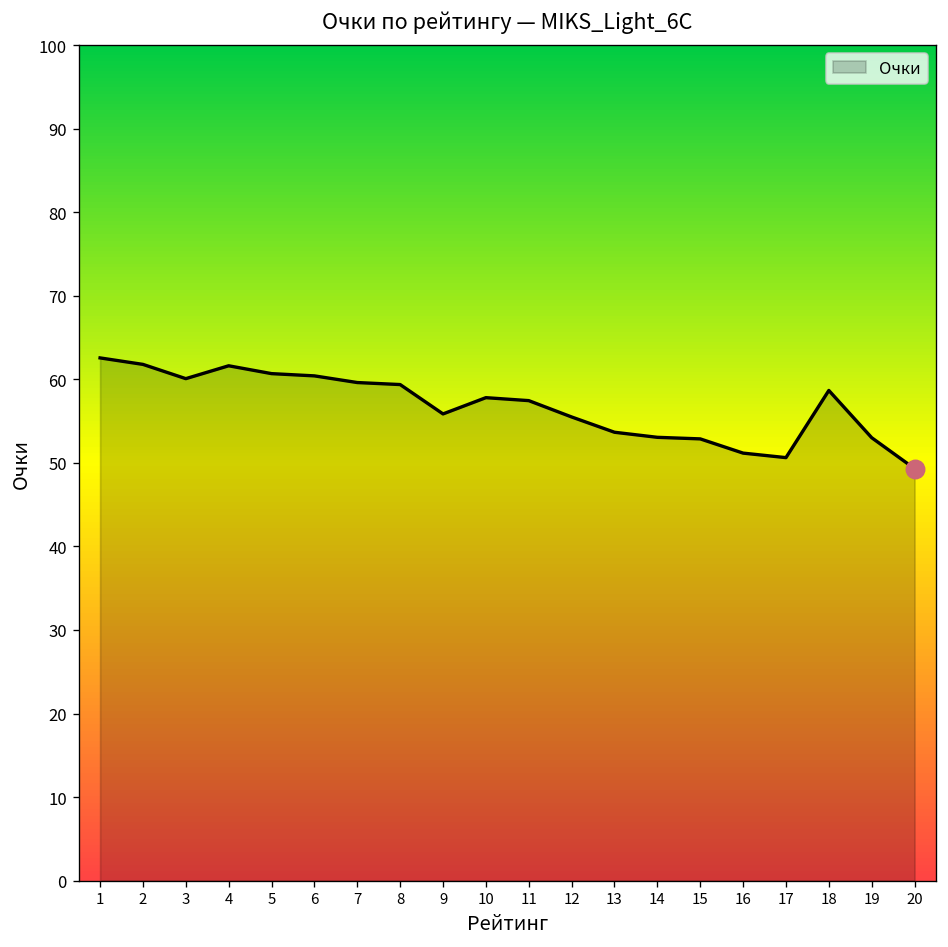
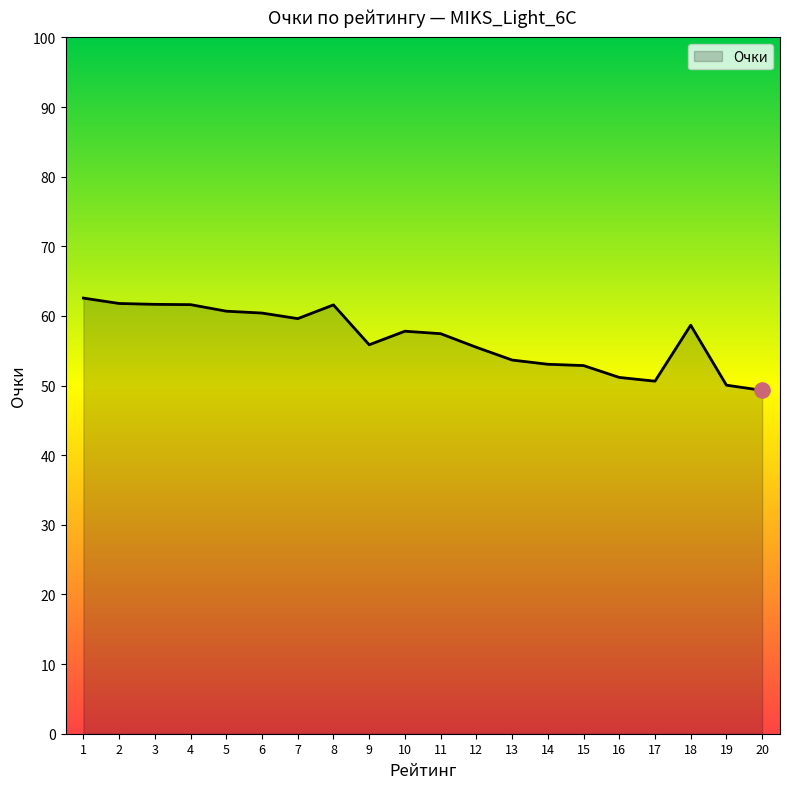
  {
    "Очки": {
      "1": 63,
      "2": 62,
-     "3": 60,
+     "3": 62,
      "4": 62,
      "5": 61,
      "6": 60,
      "7": 60,
-     "8": 59,
+     "8": 62,
      "9": 56,
      "10": 58,
      "11": 57,
      "12": 55,
      "13": 54,
      "14": 53,
      "15": 53,
      "16": 51,
      "17": 51,
      "18": 59,
-     "19": 53
+     "19": 50
    }
  }
